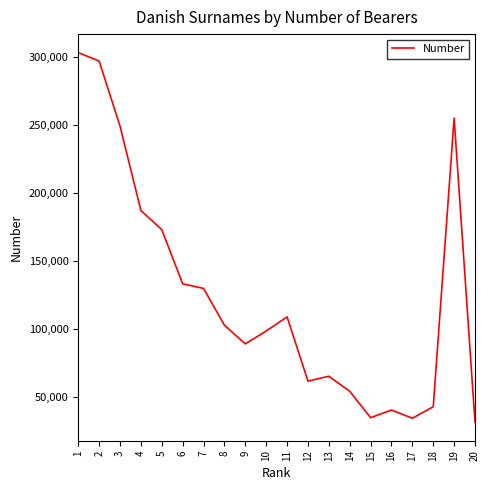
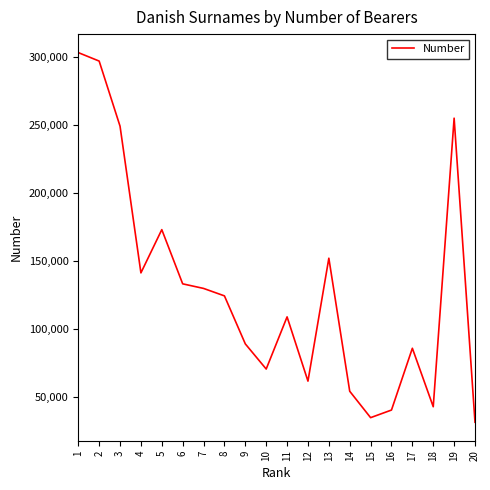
  {
    "1": "303,000",
    "2": "297,000",
    "3": "249,000",
-   "4": "187,000",
+   "4": "141,000",
    "5": "173,000",
    "6": "133,000",
    "7": "130,000",
-   "8": "103,000",
+   "8": "124,000",
    "9": "89,000",
-   "10": "98,000",
+   "10": "70,000",
    "11": "109,000",
    "12": "61,000",
-   "13": "65,000",
+   "13": "152,000",
    "14": "54,000",
    "15": "35,000",
    "16": "40,000",
-   "17": "34,000",
+   "17": "86,000",
    "18": "43,000",
    "19": "255,000",
    "20": "31,000"
  }
